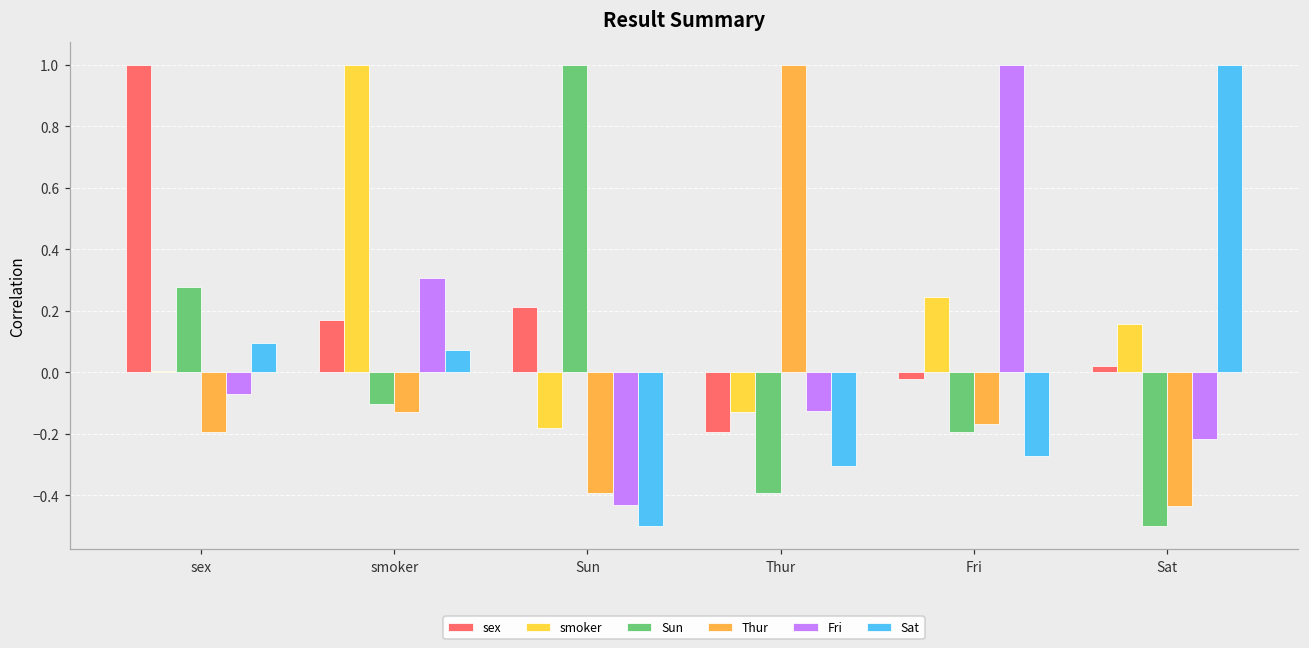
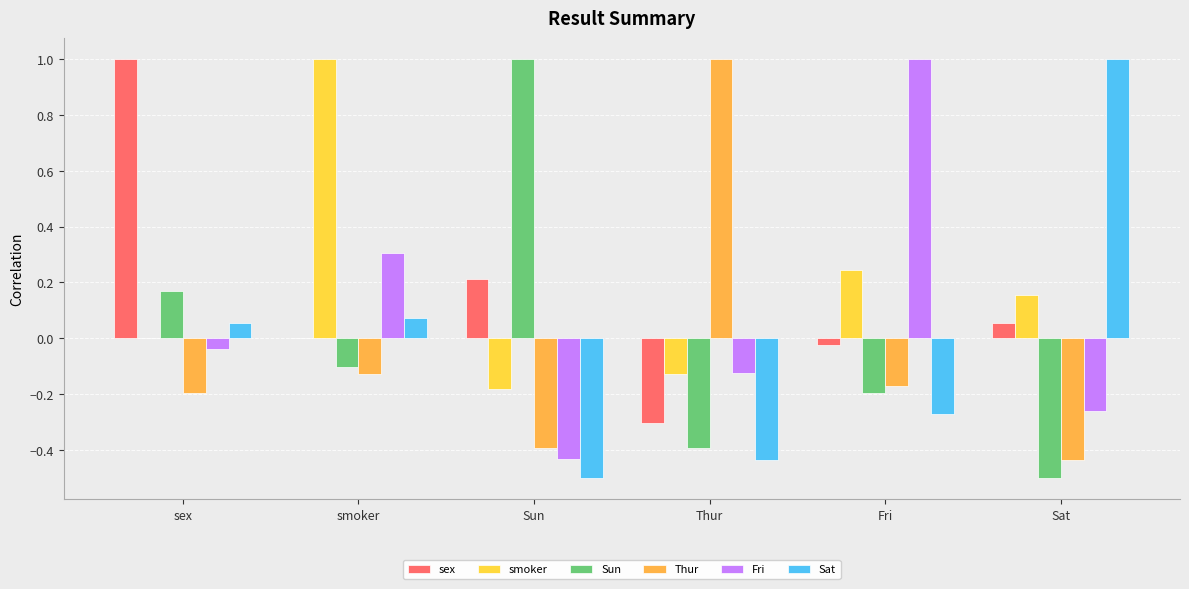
  {
    "sex": {
      "sex": 1.00,
-     "smoker": 0.17,
+     "smoker": 0.00,
      "Sun": 0.21,
-     "Thur": -0.19,
+     "Thur": -0.30,
      "Fri": -0.02,
-     "Sat": 0.02
+     "Sat": 0.05
    },
    "Sun": {
-     "sex": 0.28,
+     "sex": 0.17,
      "smoker": -0.10,
      "Sun": 1.00,
      "Thur": -0.39,
      "Fri": -0.20,
      "Sat": -0.50
    },
    "Fri": {
-     "sex": -0.07,
+     "sex": -0.04,
      "smoker": 0.31,
      "Sun": -0.43,
      "Thur": -0.12,
      "Fri": 1.00,
-     "Sat": -0.22
+     "Sat": -0.26
    },
    "Sat": {
-     "sex": 0.10,
+     "sex": 0.05,
      "smoker": 0.07,
      "Sun": -0.50,
-     "Thur": -0.31,
+     "Thur": -0.43,
      "Fri": -0.27,
      "Sat": 1.00
    }
  }
